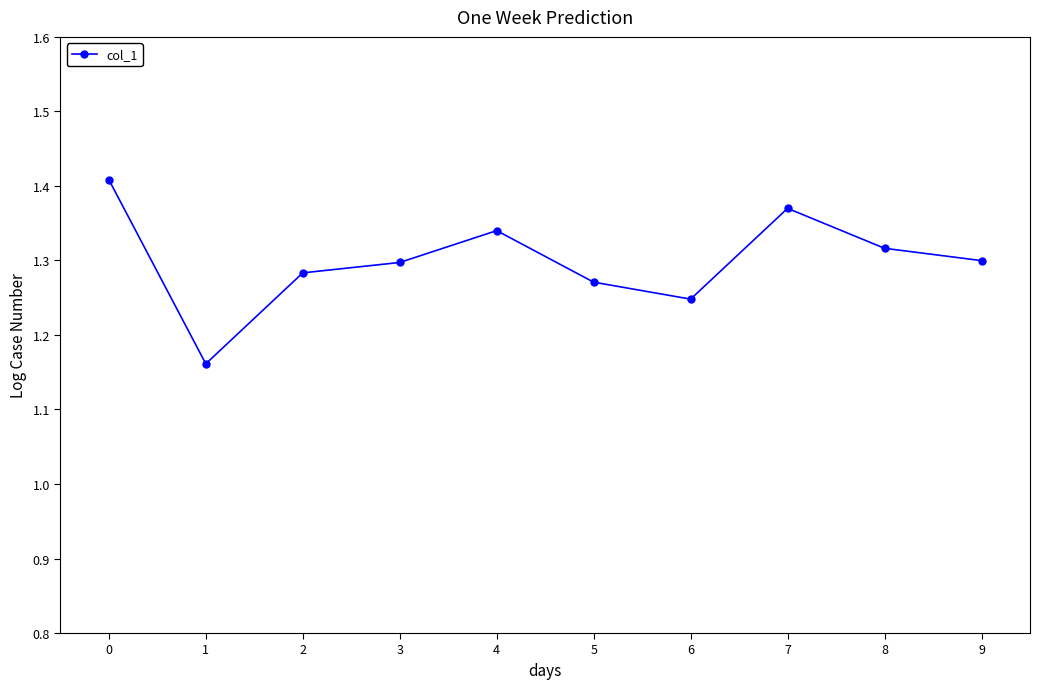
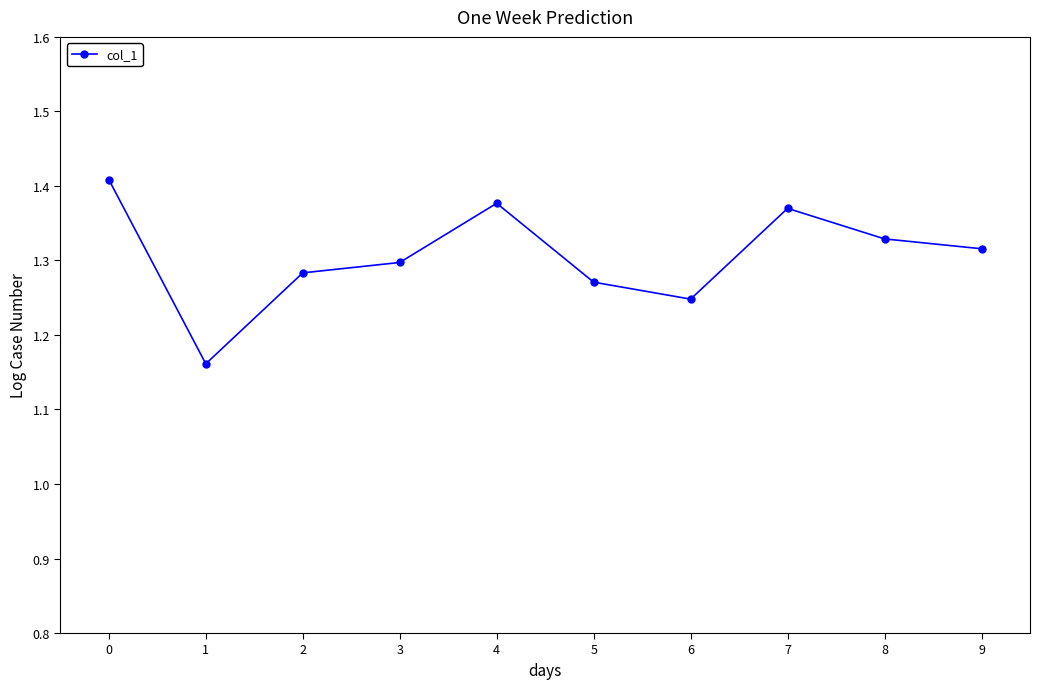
  {
    "0": 1.41,
    "1": 1.16,
    "2": 1.28,
    "3": 1.30,
-   "4": 1.34,
+   "4": 1.38,
    "5": 1.27,
    "6": 1.25,
    "7": 1.37,
-   "8": 1.32,
-   "9": 1.30
+   "8": 1.33,
+   "9": 1.32
  }
